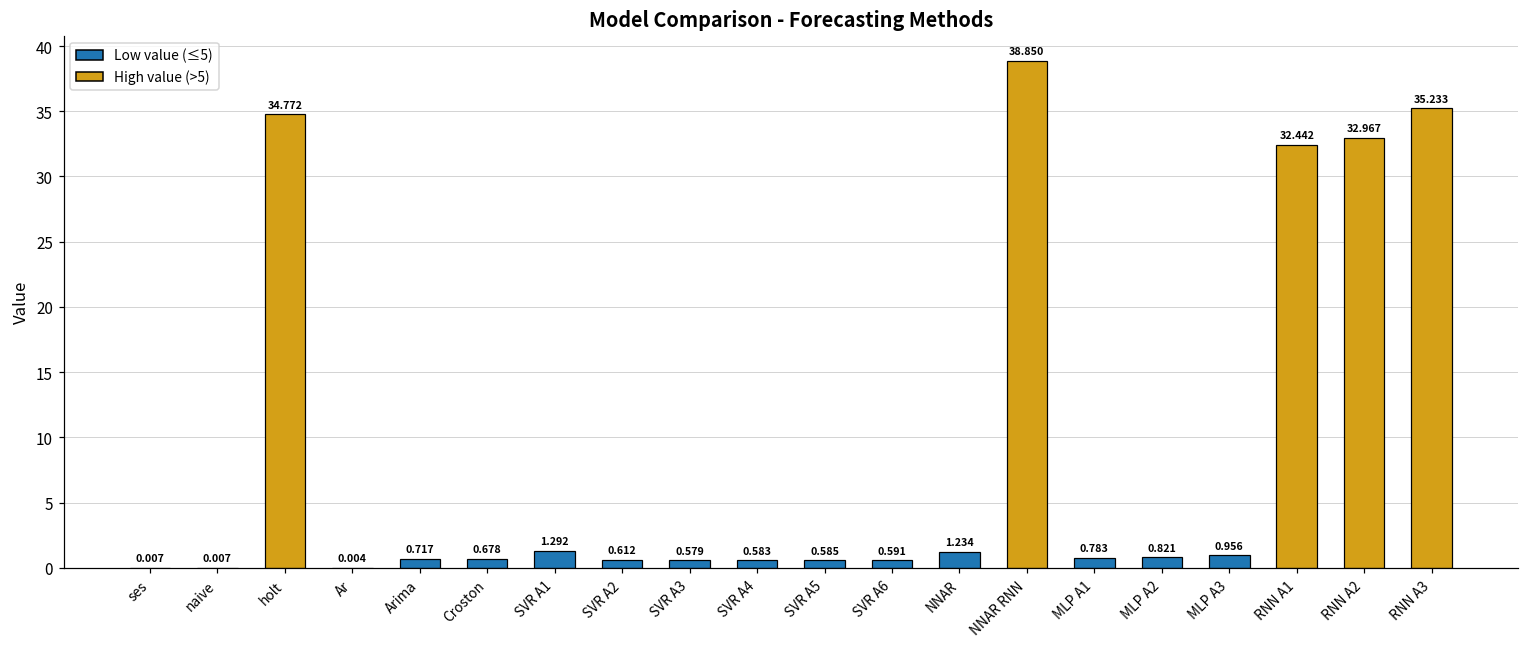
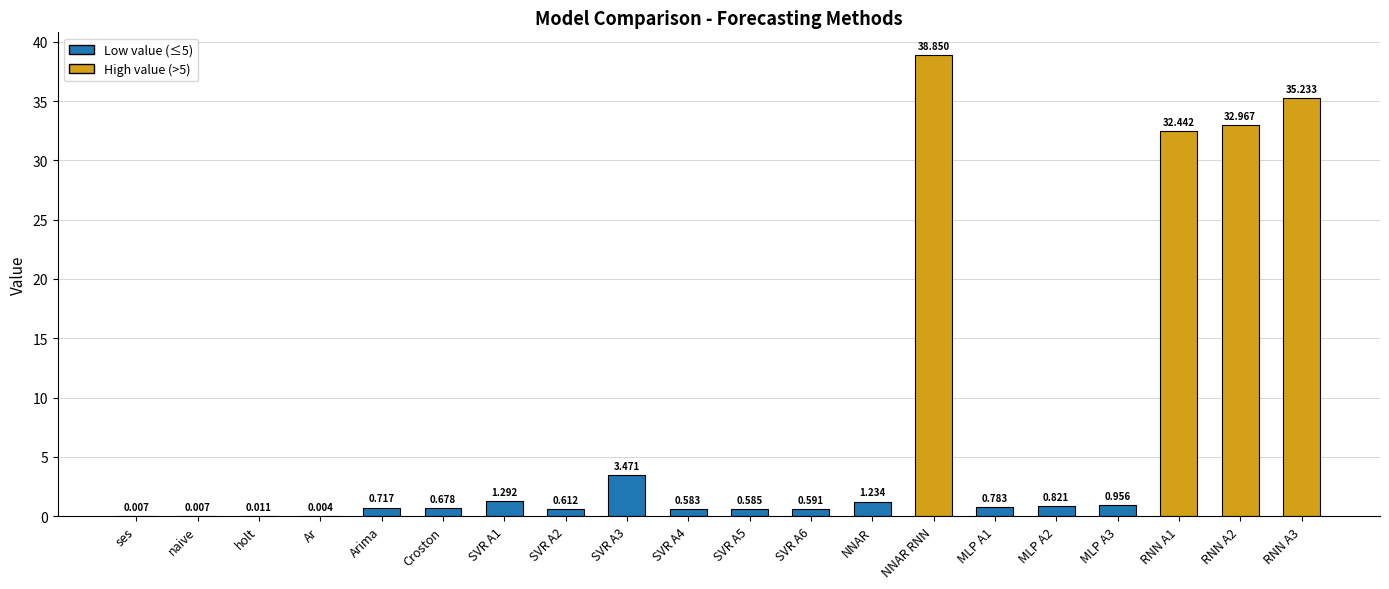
  {
    "ses": 0.007,
    "naive": 0.007,
-   "holt": 34.772,
+   "holt": 0.011,
    "Ar": 0.004,
    "Arima": 0.717,
    "Croston": 0.678,
    "SVR A1": 1.292,
    "SVR A2": 0.612,
-   "SVR A3": 0.579,
+   "SVR A3": 3.471,
    "SVR A4": 0.583,
    "SVR A5": 0.585,
    "SVR A6": 0.591,
    "NNAR": 1.234,
    "NNAR RNN": 38.850,
    "MLP A1": 0.783,
    "MLP A2": 0.821,
    "MLP A3": 0.956,
    "RNN A1": 32.442,
    "RNN A2": 32.967,
    "RNN A3": 35.233
  }
